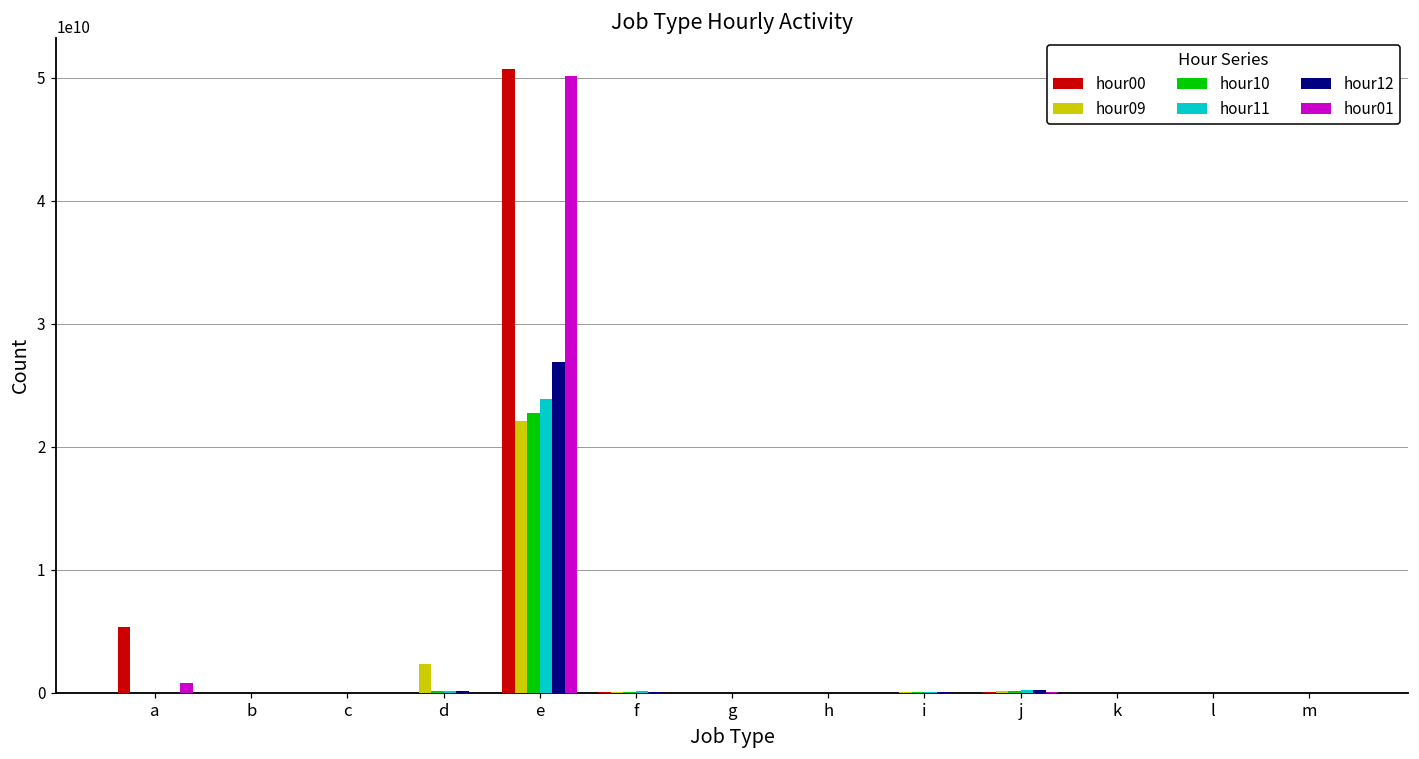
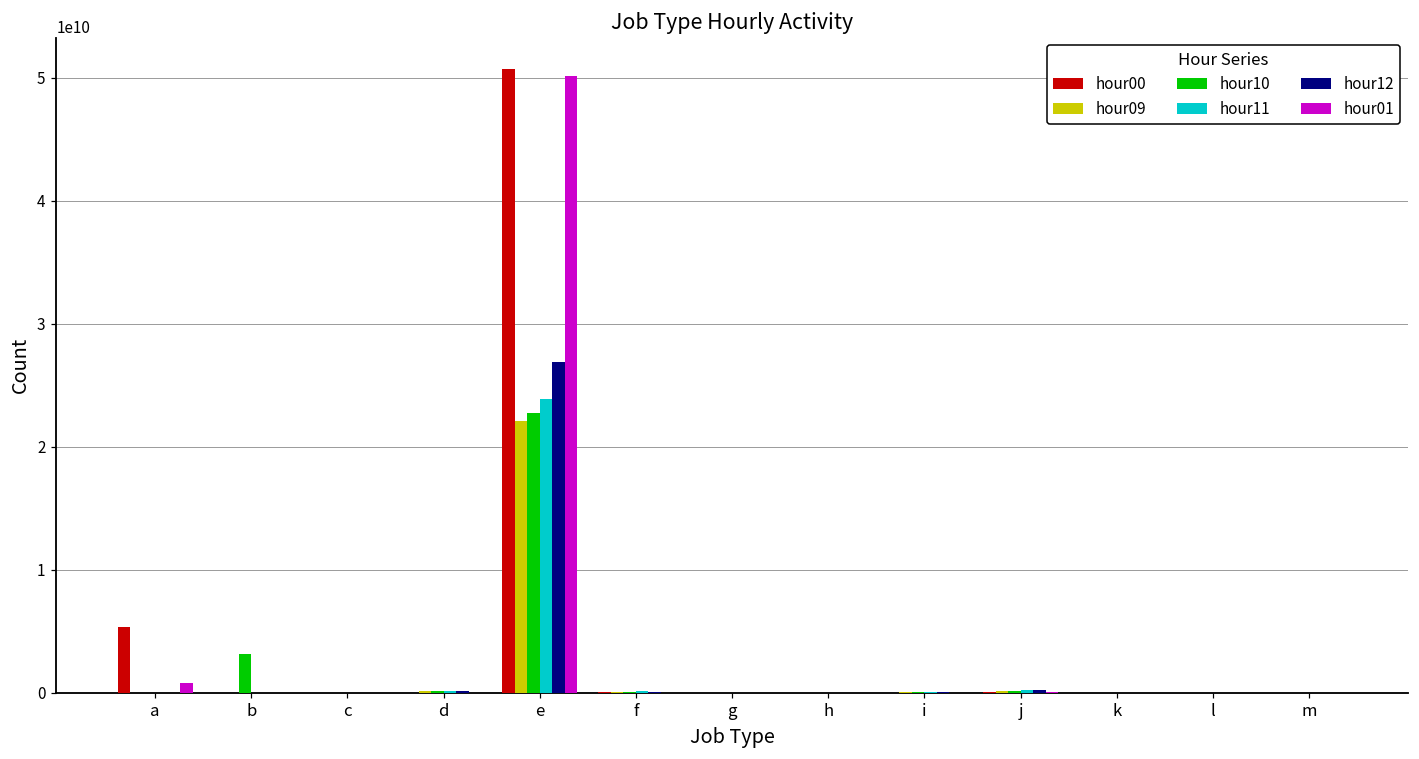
  {
    "hour00": {
      "a": 5300000000,
      "e": 50700000000
    },
    "hour09": {
-     "d": 2400000000,
+     "d": 100000000,
      "e": 22100000000
    },
    "hour10": {
-     "b": 0,
+     "b": 3200000000,
      "e": 22700000000
    },
    "hour11": {
      "e": 23800000000
    },
    "hour12": {
      "e": 26900000000,
      "j": 200000000
    },
    "hour01": {
      "a": 800000000,
      "e": 50100000000
    }
  }
